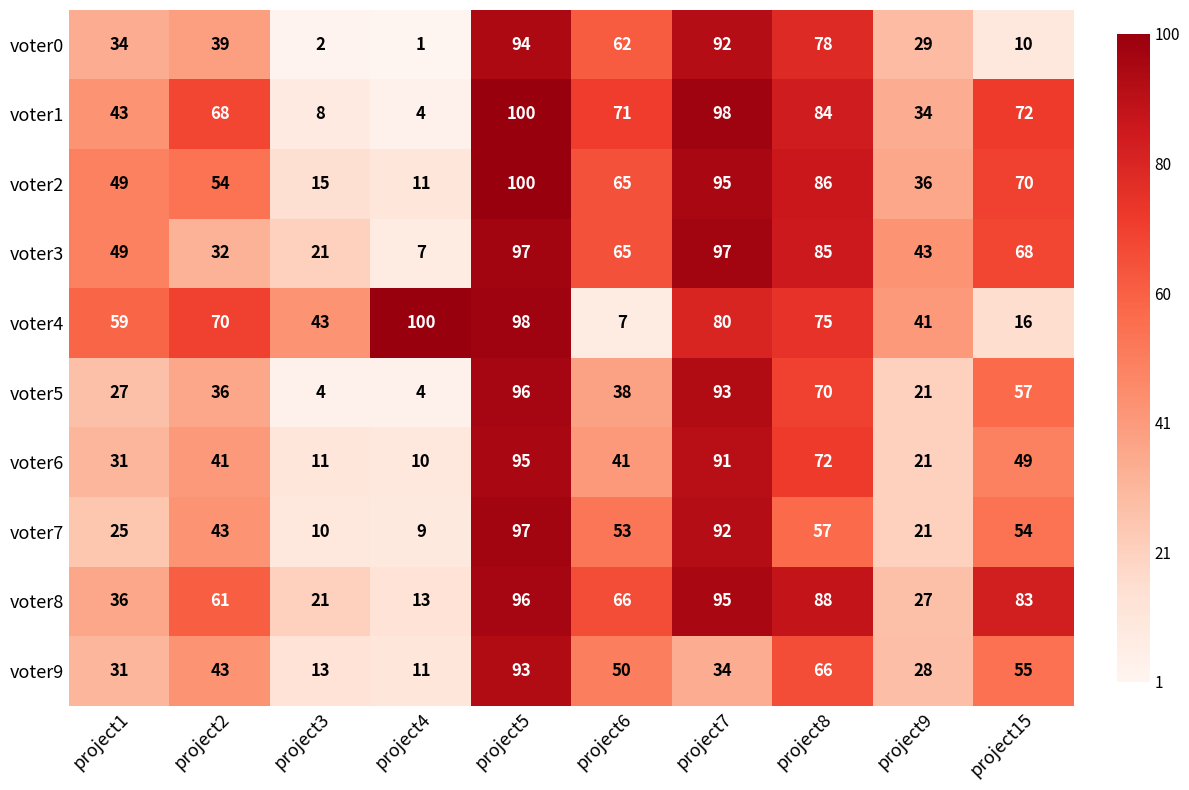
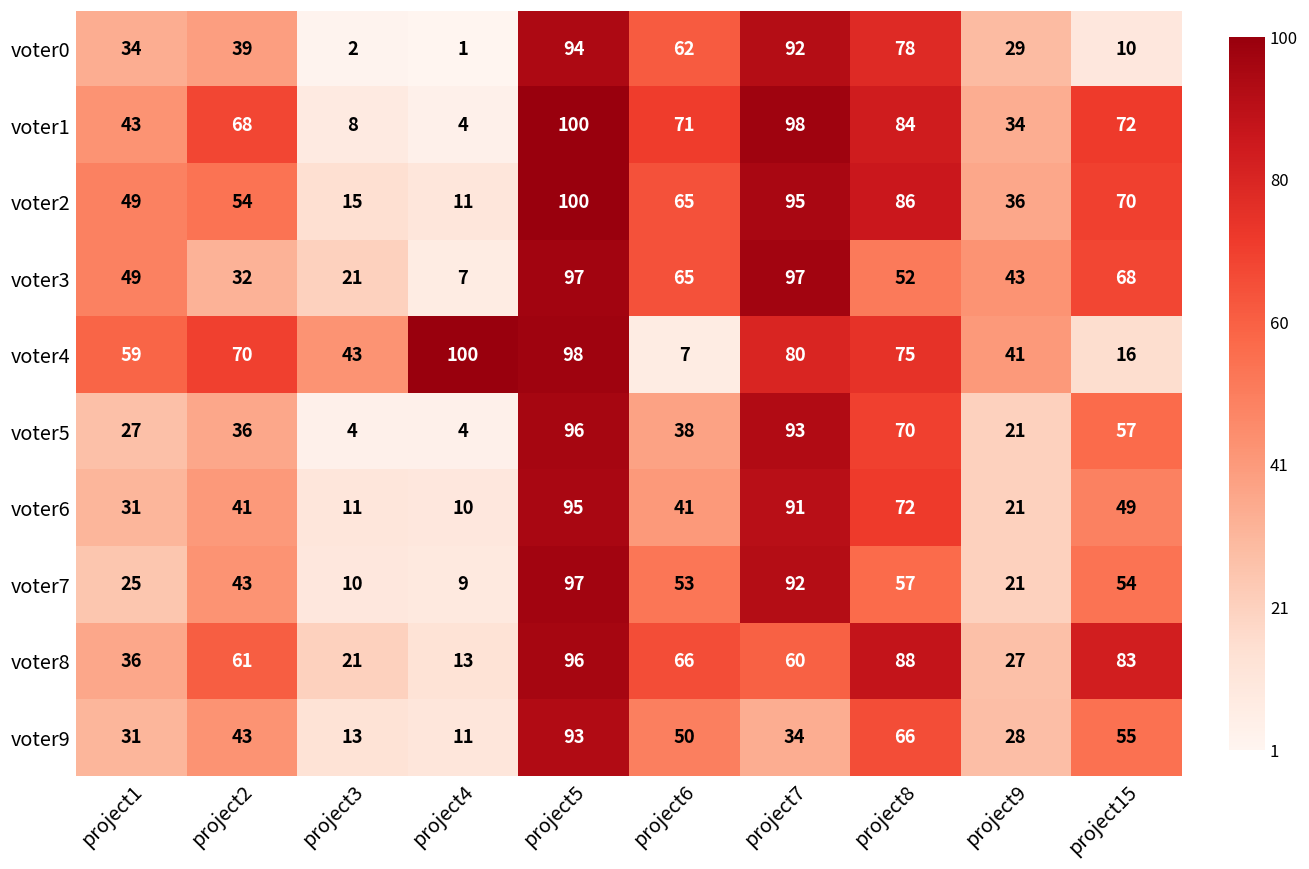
  {
    "voter0": {
      "project1": 34,
      "project2": 39,
      "project3": 2,
      "project4": 1,
      "project5": 94,
      "project6": 62,
      "project7": 92,
      "project8": 78,
      "project9": 29,
      "project15": 10
    },
    "voter1": {
      "project1": 43,
      "project2": 68,
      "project3": 8,
      "project4": 4,
      "project5": 100,
      "project6": 71,
      "project7": 98,
      "project8": 84,
      "project9": 34,
      "project15": 72
    },
    "voter2": {
      "project1": 49,
      "project2": 54,
      "project3": 15,
      "project4": 11,
      "project5": 100,
      "project6": 65,
      "project7": 95,
      "project8": 86,
      "project9": 36,
      "project15": 70
    },
    "voter3": {
      "project1": 49,
      "project2": 32,
      "project3": 21,
      "project4": 7,
      "project5": 97,
      "project6": 65,
      "project7": 97,
-     "project8": 85,
+     "project8": 52,
      "project9": 43,
      "project15": 68
    },
    "voter4": {
      "project1": 59,
      "project2": 70,
      "project3": 43,
      "project4": 100,
      "project5": 98,
      "project6": 7,
      "project7": 80,
      "project8": 75,
      "project9": 41,
      "project15": 16
    },
    "voter5": {
      "project1": 27,
      "project2": 36,
      "project3": 4,
      "project4": 4,
      "project5": 96,
      "project6": 38,
      "project7": 93,
      "project8": 70,
      "project9": 21,
      "project15": 57
    },
    "voter6": {
      "project1": 31,
      "project2": 41,
      "project3": 11,
      "project4": 10,
      "project5": 95,
      "project6": 41,
      "project7": 91,
      "project8": 72,
      "project9": 21,
      "project15": 49
    },
    "voter7": {
      "project1": 25,
      "project2": 43,
      "project3": 10,
      "project4": 9,
      "project5": 97,
      "project6": 53,
      "project7": 92,
      "project8": 57,
      "project9": 21,
      "project15": 54
    },
    "voter8": {
      "project1": 36,
      "project2": 61,
      "project3": 21,
      "project4": 13,
      "project5": 96,
      "project6": 66,
-     "project7": 95,
+     "project7": 60,
      "project8": 88,
      "project9": 27,
      "project15": 83
    },
    "voter9": {
      "project1": 31,
      "project2": 43,
      "project3": 13,
      "project4": 11,
      "project5": 93,
      "project6": 50,
      "project7": 34,
      "project8": 66,
      "project9": 28,
      "project15": 55
    }
  }
